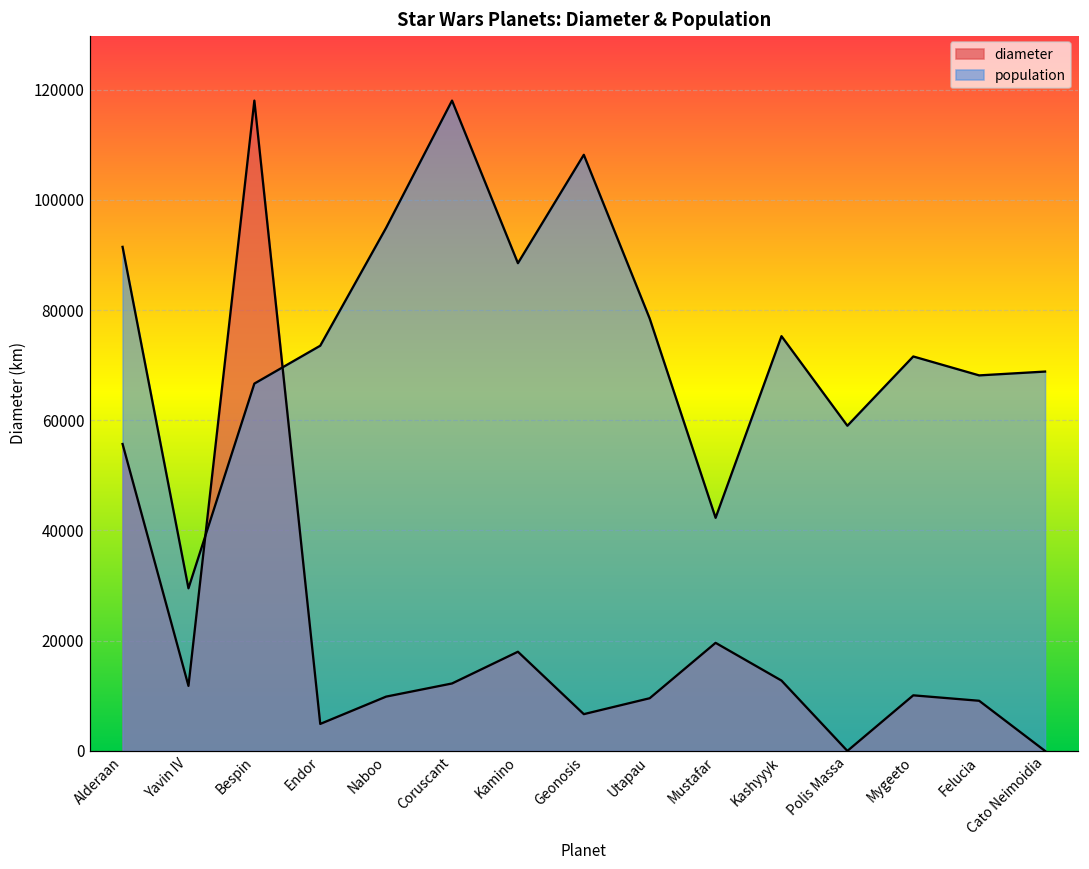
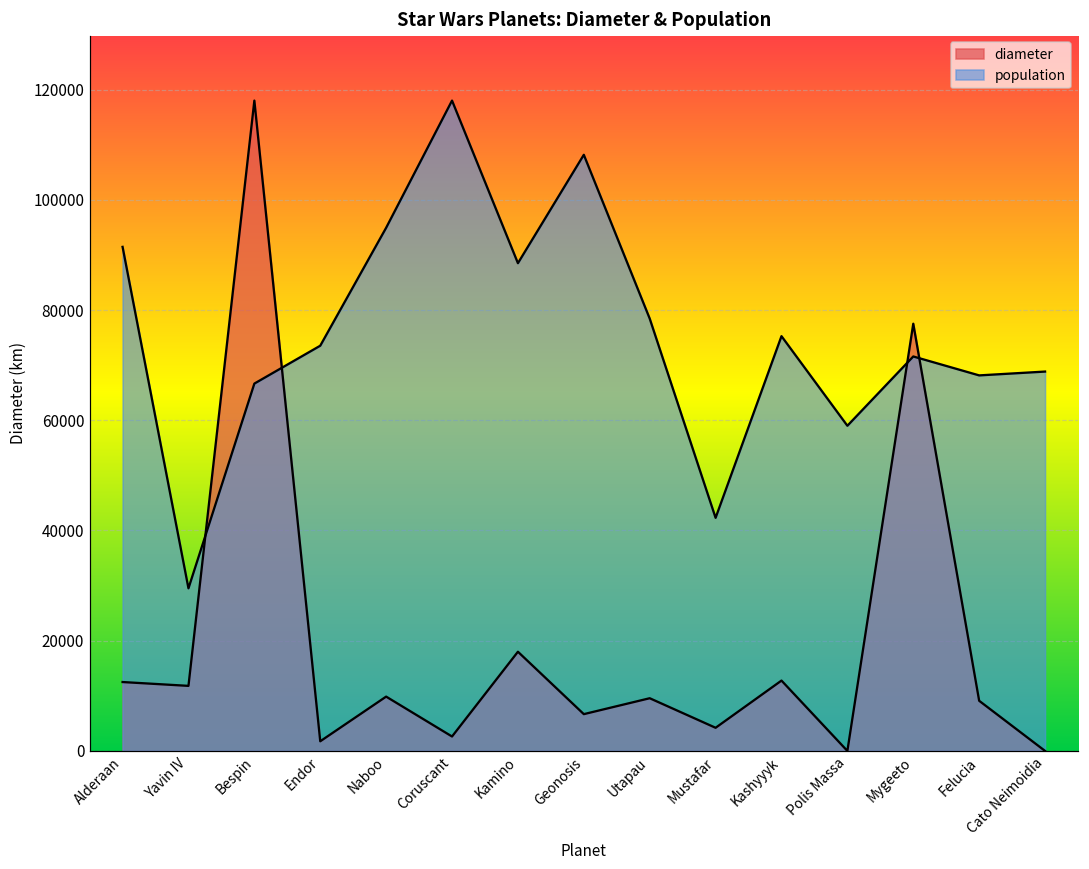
  {
    "diameter": {
-     "Alderaan": 56000,
+     "Alderaan": 13000,
      "Yavin IV": 12000,
      "Bespin": 118000,
-     "Endor": 5000,
+     "Endor": 2000,
      "Naboo": 10000,
-     "Coruscant": 12000,
+     "Coruscant": 3000,
      "Kamino": 18000,
      "Geonosis": 7000,
      "Utapau": 10000,
-     "Mustafar": 20000,
+     "Mustafar": 4000,
      "Kashyyyk": 13000,
      "Polis Massa": 0,
-     "Mygeeto": 10000,
+     "Mygeeto": 78000,
      "Felucia": 9000,
      "Cato Neimoidia": 0
    },
    "population": {
      "Alderaan": 91000,
      "Yavin IV": 30000,
      "Bespin": 67000,
      "Endor": 74000,
      "Naboo": 95000,
      "Coruscant": 118000,
      "Kamino": 89000,
      "Geonosis": 108000,
      "Utapau": 78000,
      "Mustafar": 42000,
      "Kashyyyk": 75000,
      "Polis Massa": 59000,
      "Mygeeto": 72000,
      "Felucia": 68000,
      "Cato Neimoidia": 69000
    }
  }
